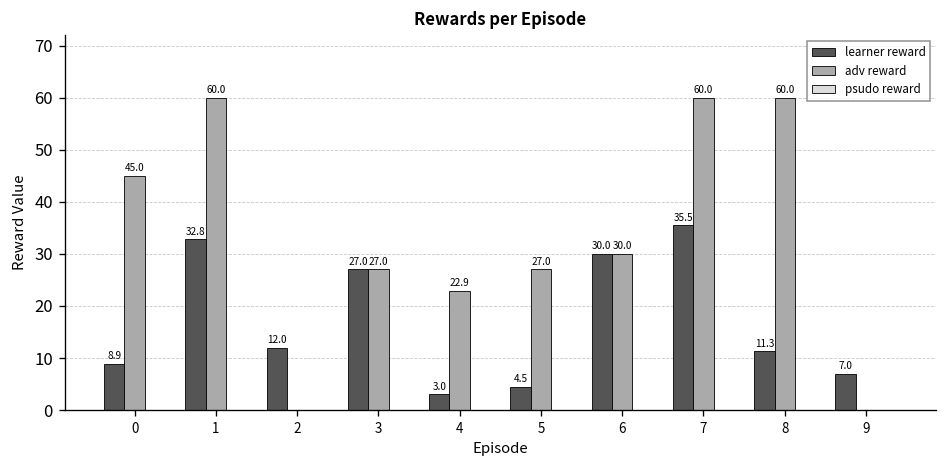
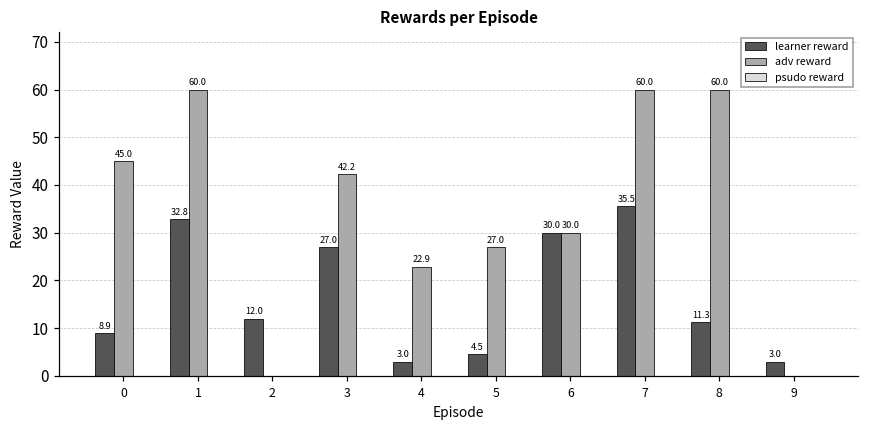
  {
    "learner reward": {
      "0": 8.9,
      "1": 32.8,
      "2": 12.0,
      "3": 27.0,
      "4": 3.0,
      "5": 4.5,
      "6": 30.0,
      "7": 35.5,
      "8": 11.3,
-     "9": 7.0
+     "9": 3.0
    },
    "adv reward": {
      "0": 45.0,
      "1": 60.0,
-     "3": 27.0,
+     "3": 42.2,
      "4": 22.9,
      "5": 27.0,
      "6": 30.0,
      "7": 60.0,
      "8": 60.0
    },
    "psudo reward": {
      "0": 0,
      "1": 0,
      "2": 0,
      "3": 0,
      "4": 0,
      "5": 0,
      "6": 0,
      "7": 0,
      "8": 0,
      "9": 0
    }
  }
